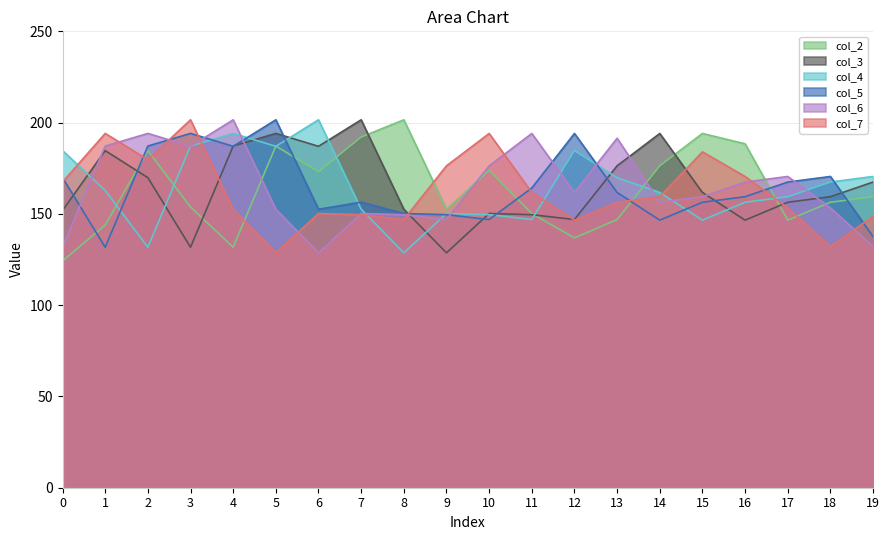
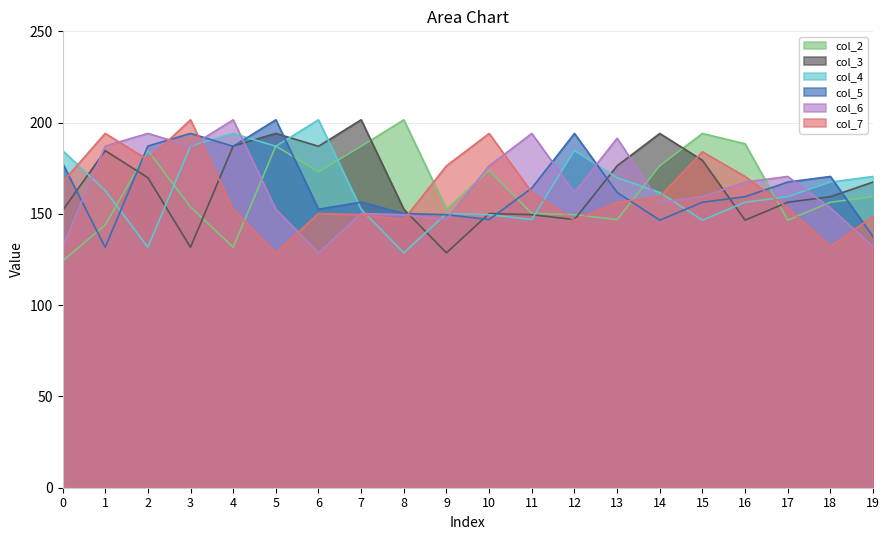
  {
    "col_2": {
      "0": 124,
      "1": 144,
      "2": 185,
      "3": 154,
      "4": 132,
      "6": 173,
-     "7": 192,
+     "7": 187,
      "8": 202,
      "9": 153,
      "10": 174,
-     "12": 137,
+     "12": 150,
      "13": 147,
      "14": 176,
      "15": 194,
      "16": 188,
      "17": 147,
      "18": 156,
      "19": 159
    },
    "col_3": {
      "0": 152,
      "1": 185,
      "2": 170,
      "3": 132,
      "5": 194,
      "6": 187,
      "7": 202,
      "8": 153,
      "9": 129,
      "13": 176,
      "14": 194,
-     "15": 162,
+     "15": 179,
      "16": 147,
      "17": 156,
      "18": 159,
      "19": 167
    },
    "col_4": {
      "0": 185,
      "1": 163,
      "2": 132,
      "4": 194,
      "6": 202,
      "7": 153,
      "8": 129,
      "11": 147,
      "12": 185,
      "13": 170,
      "14": 162,
      "15": 147,
      "16": 156,
      "17": 159,
      "18": 167,
      "19": 170
    },
    "col_5": {
-     "0": 170,
+     "0": 178,
      "1": 132,
      "2": 187,
      "3": 194,
      "5": 202,
      "6": 153,
      "7": 156,
      "10": 147,
      "11": 164,
      "12": 194,
      "13": 162,
      "14": 147,
      "15": 156,
      "16": 159,
      "17": 167,
      "18": 170,
      "19": 138
    },
    "col_6": {
      "0": 132,
      "1": 187,
      "2": 194,
      "4": 202,
      "5": 153,
      "6": 129,
      "9": 147,
      "10": 176,
      "11": 194,
      "12": 162,
      "13": 191,
      "14": 156,
      "15": 159,
      "16": 167,
      "17": 170,
      "18": 153,
      "19": 132
    },
    "col_7": {
      "0": 167,
      "1": 194,
      "2": 180,
      "3": 202,
      "4": 153,
      "5": 129,
      "6": 150,
      "8": 147,
      "9": 176,
      "10": 194,
      "11": 162,
      "13": 156,
      "14": 159,
      "15": 184,
      "16": 170,
      "17": 153,
      "18": 132,
      "19": 149
    }
  }
